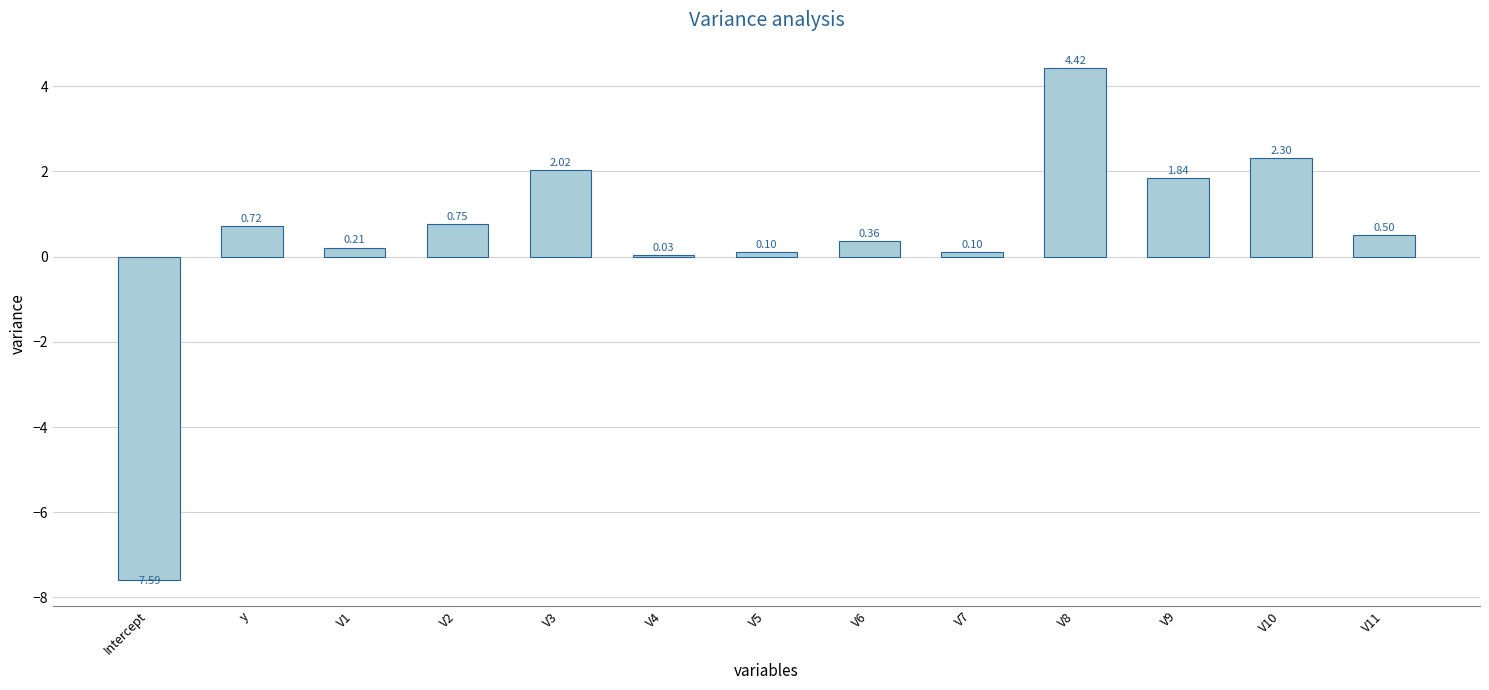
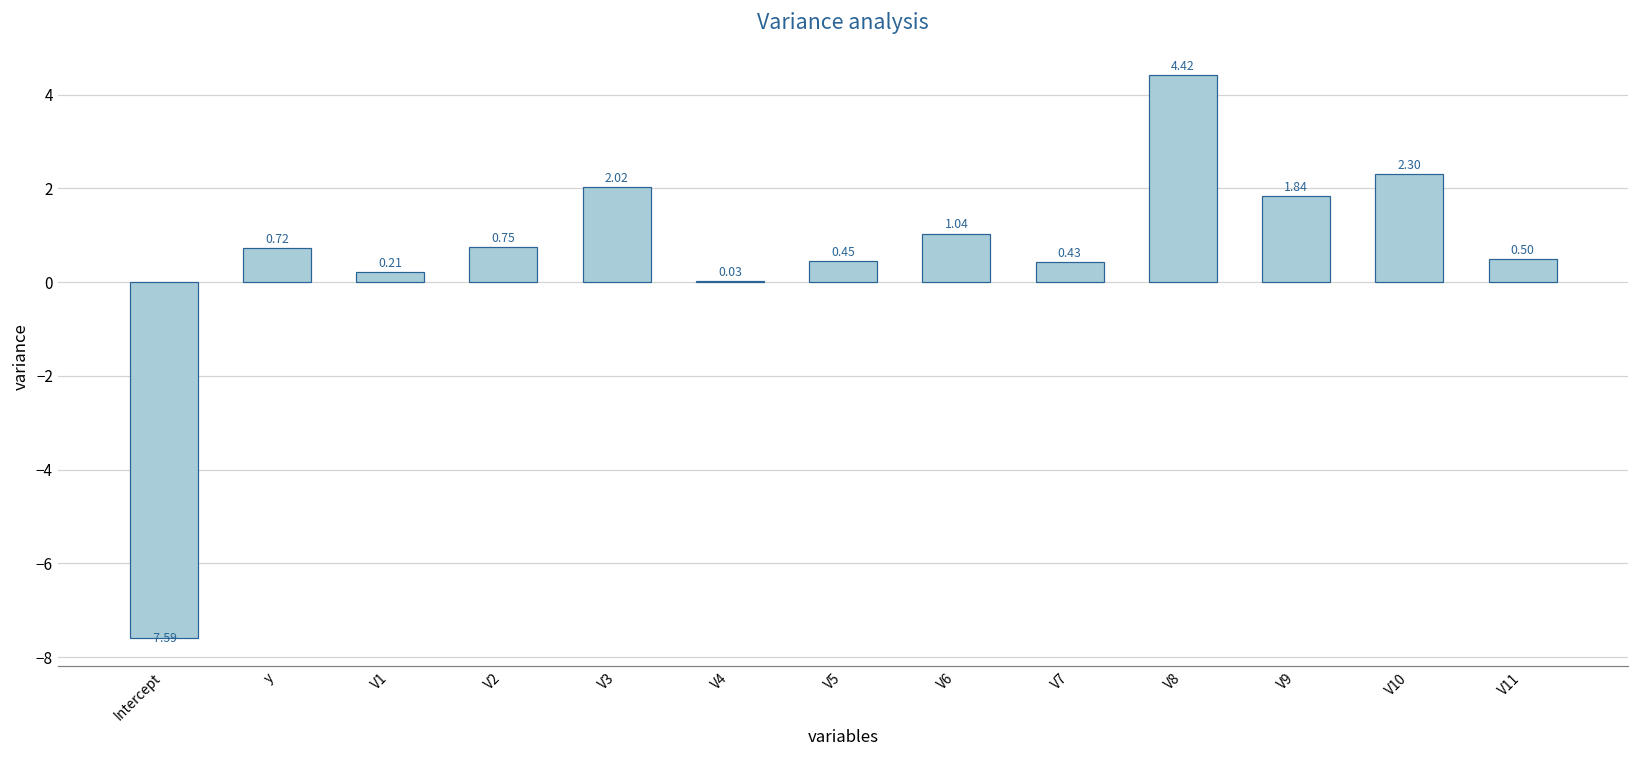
  {
    "Intercept": -7.59,
    "y": 0.72,
    "V1": 0.21,
    "V2": 0.75,
    "V3": 2.02,
    "V4": 0.03,
-   "V5": 0.10,
-   "V6": 0.36,
-   "V7": 0.10,
+   "V5": 0.45,
+   "V6": 1.04,
+   "V7": 0.43,
    "V8": 4.42,
    "V9": 1.84,
    "V10": 2.30,
    "V11": 0.50
  }
